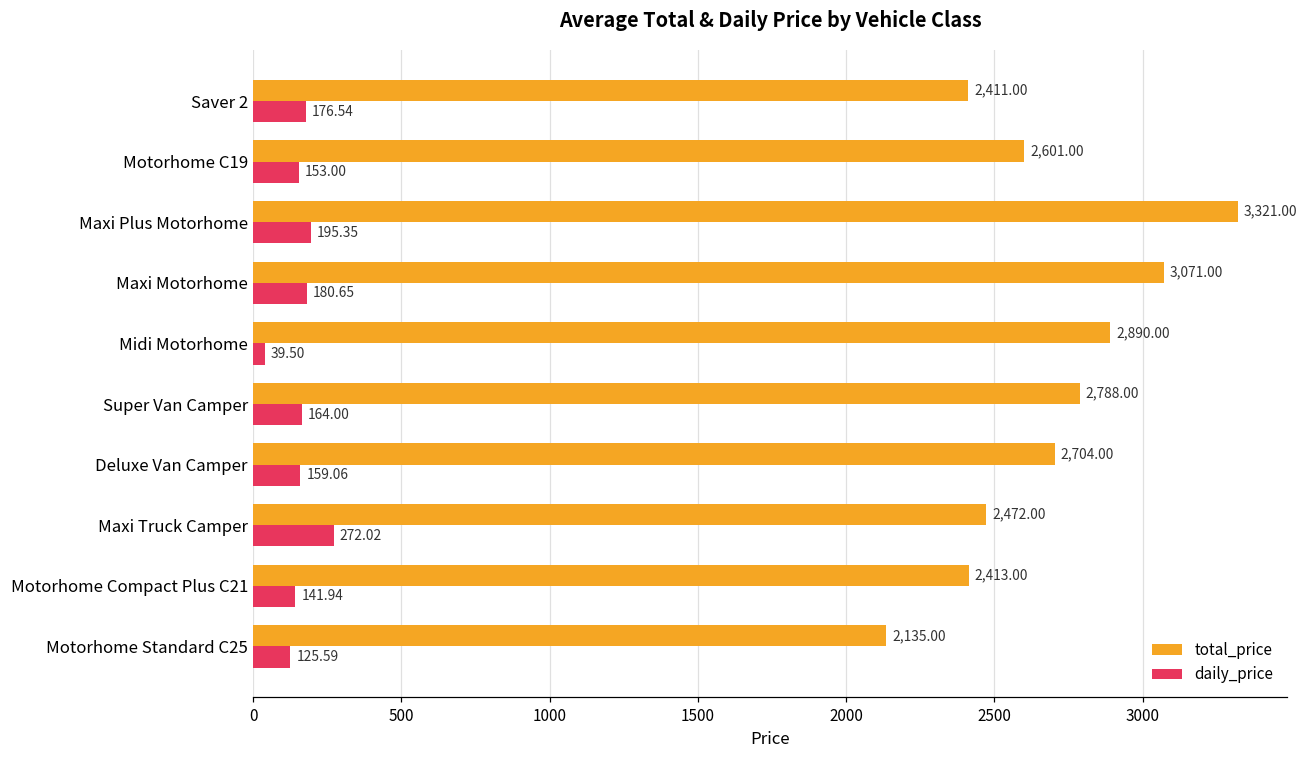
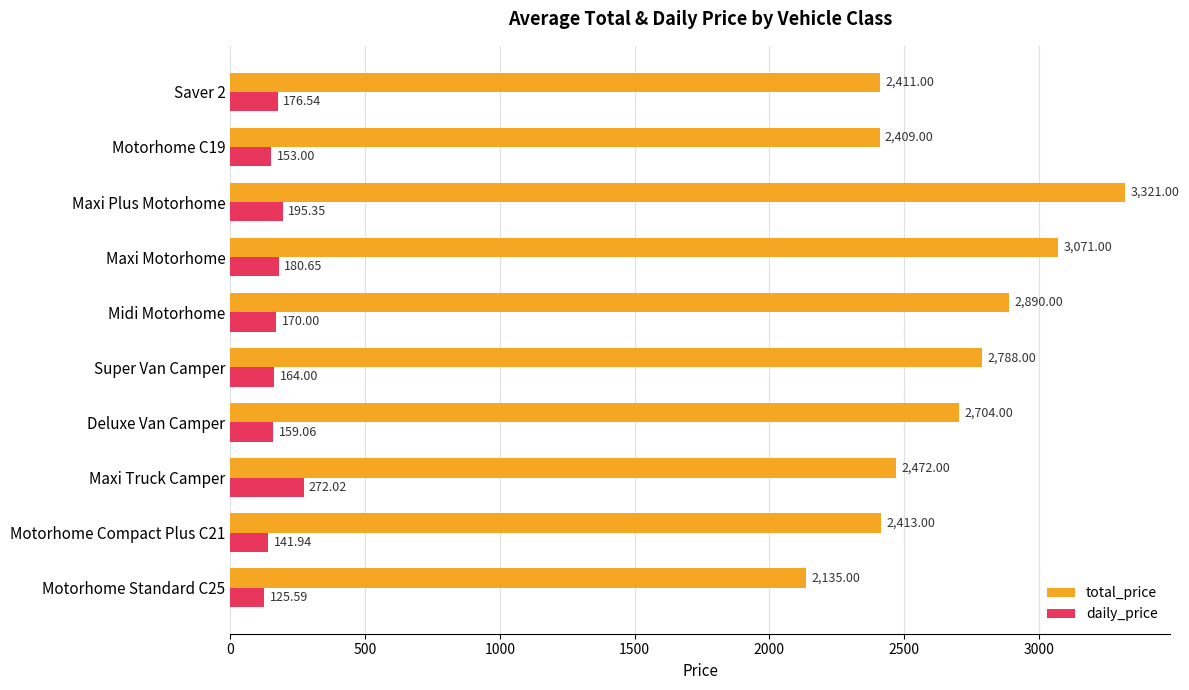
  {
    "total_price": {
      "Saver 2": "2,411.00",
-     "Motorhome C19": "2,601.00",
+     "Motorhome C19": "2,409.00",
      "Maxi Plus Motorhome": "3,321.00",
      "Maxi Motorhome": "3,071.00",
      "Midi Motorhome": "2,890.00",
      "Super Van Camper": "2,788.00",
      "Deluxe Van Camper": "2,704.00",
      "Maxi Truck Camper": "2,472.00",
      "Motorhome Compact Plus C21": "2,413.00",
      "Motorhome Standard C25": "2,135.00"
    },
    "daily_price": {
      "Saver 2": "176.54",
      "Motorhome C19": "153.00",
      "Maxi Plus Motorhome": "195.35",
      "Maxi Motorhome": "180.65",
-     "Midi Motorhome": "39.50",
+     "Midi Motorhome": "170.00",
      "Super Van Camper": "164.00",
      "Deluxe Van Camper": "159.06",
      "Maxi Truck Camper": "272.02",
      "Motorhome Compact Plus C21": "141.94",
      "Motorhome Standard C25": "125.59"
    }
  }
